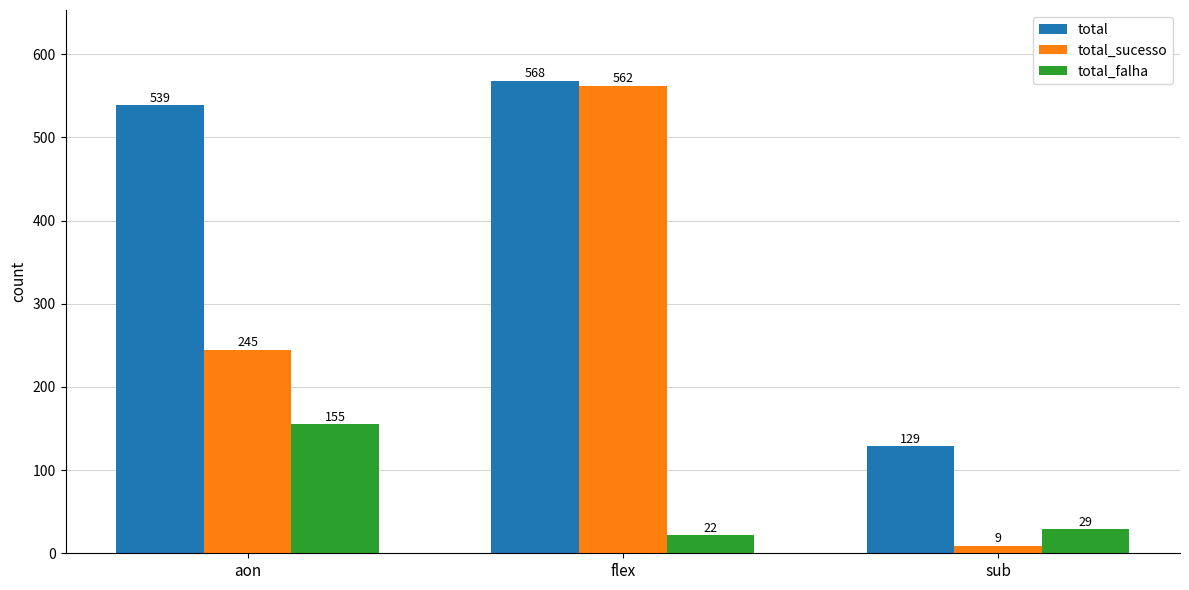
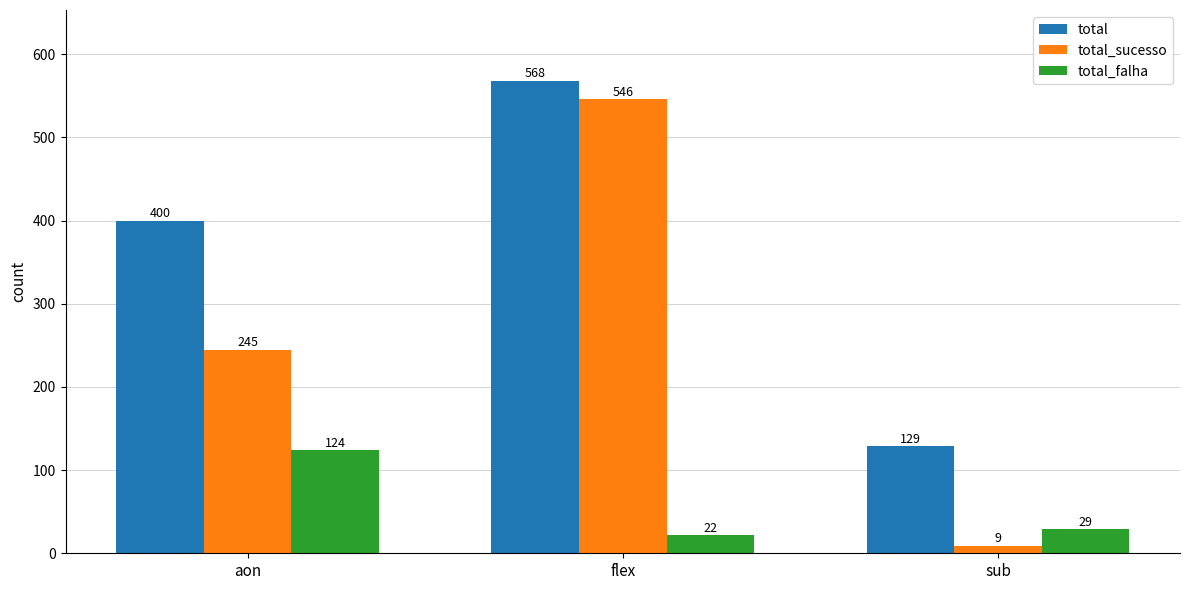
  {
    "total": {
-     "aon": 539,
+     "aon": 400,
      "flex": 568,
      "sub": 129
    },
    "total_sucesso": {
      "aon": 245,
-     "flex": 562,
+     "flex": 546,
      "sub": 9
    },
    "total_falha": {
-     "aon": 155,
+     "aon": 124,
      "flex": 22,
      "sub": 29
    }
  }
